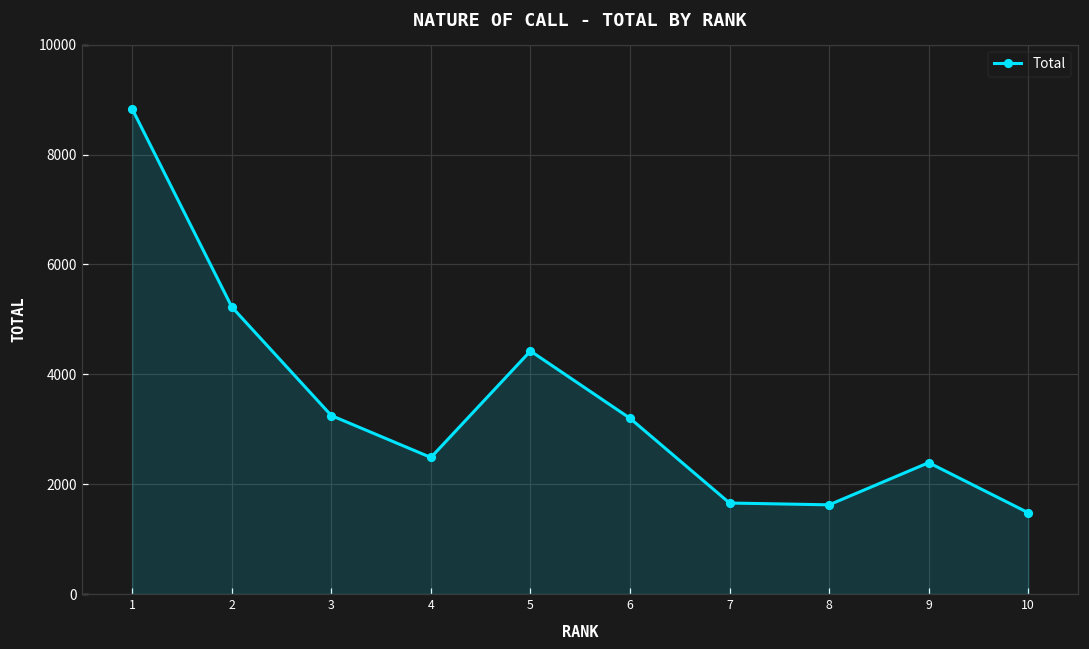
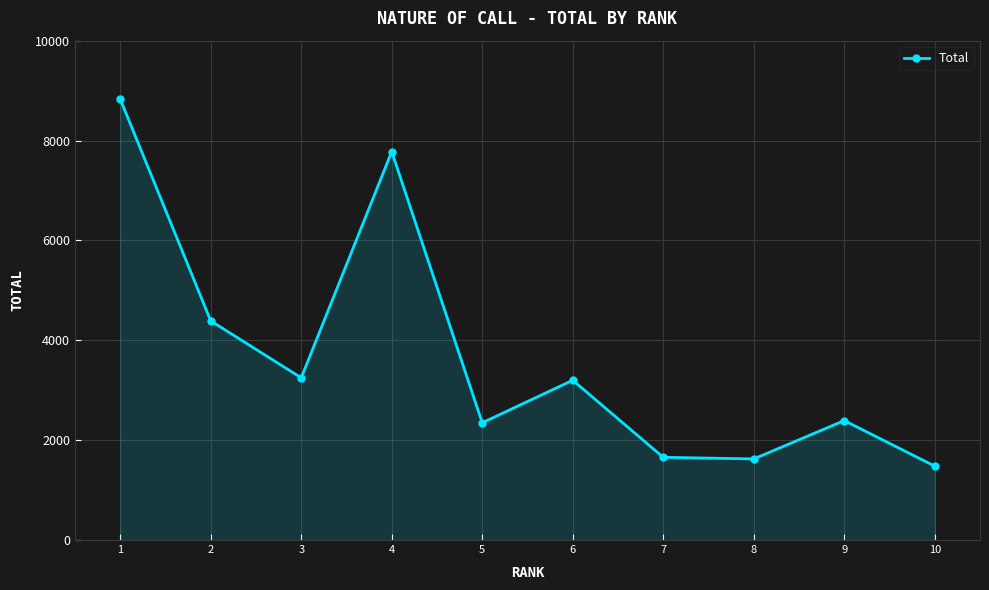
  {
    "1": 8800,
-   "2": 5200,
+   "2": 4400,
    "3": 3200,
-   "4": 2500,
-   "5": 4400,
+   "4": 7800,
+   "5": 2300,
    "6": 3200,
    "7": 1700,
    "8": 1600,
    "9": 2400,
    "10": 1500
  }
